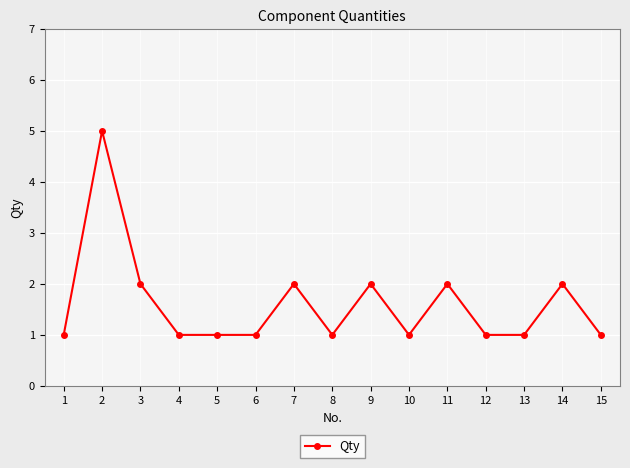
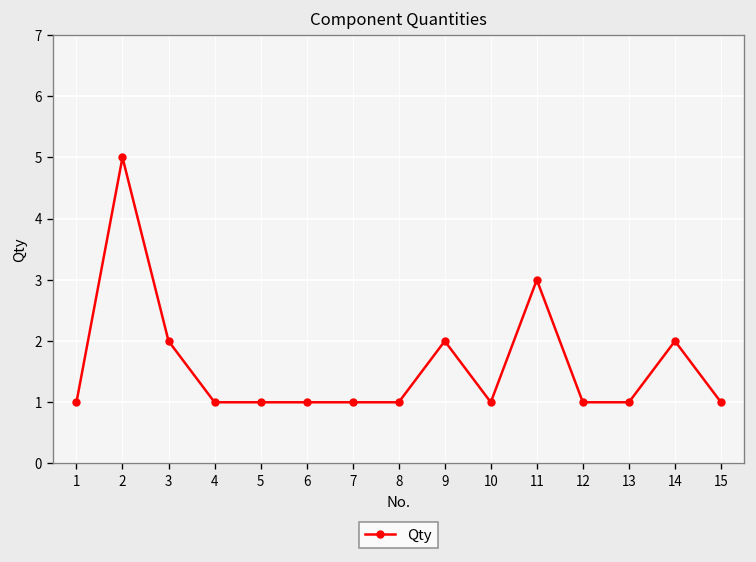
  {
    "1": 1,
    "2": 5,
    "3": 2,
    "4": 1,
    "5": 1,
    "6": 1,
-   "7": 2,
+   "7": 1,
    "8": 1,
    "9": 2,
    "10": 1,
-   "11": 2,
+   "11": 3,
    "12": 1,
    "13": 1,
    "14": 2,
    "15": 1
  }
